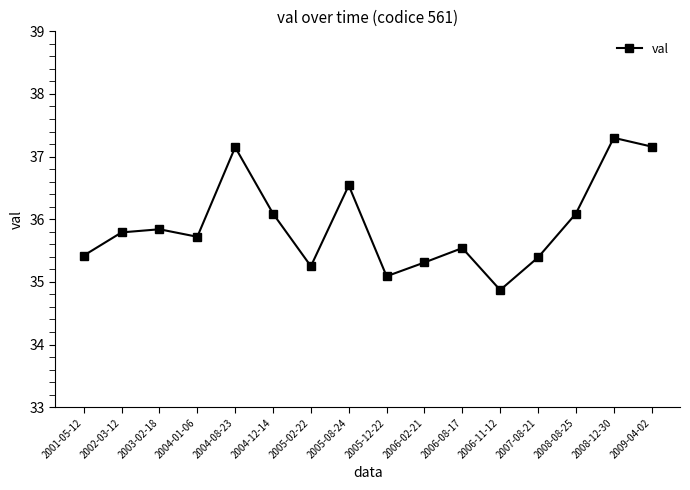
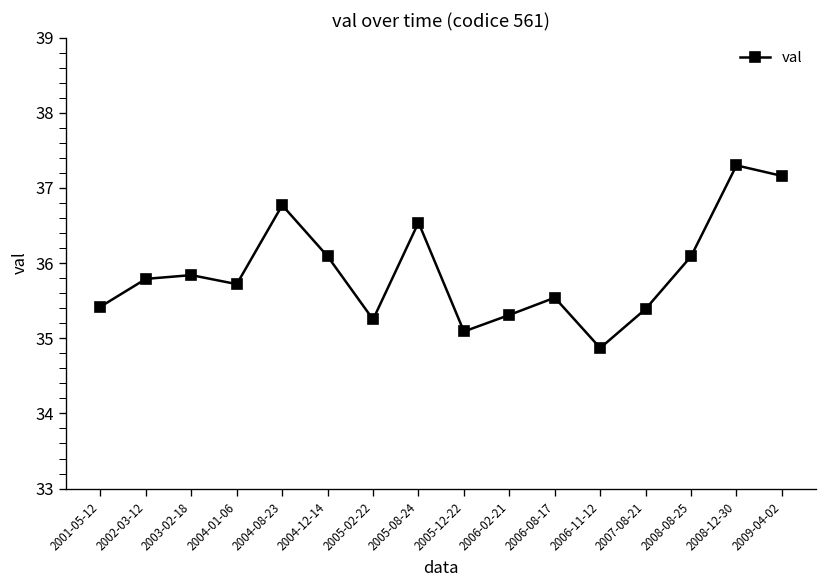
  {
    "2001-05-12": 35.4,
    "2002-03-12": 35.8,
    "2003-02-18": 35.8,
    "2004-01-06": 35.7,
-   "2004-08-23": 37.2,
+   "2004-08-23": 36.8,
    "2004-12-14": 36.1,
    "2005-02-22": 35.3,
    "2005-08-24": 36.5,
    "2005-12-22": 35.1,
    "2006-02-21": 35.3,
    "2006-08-17": 35.5,
    "2006-11-12": 34.9,
    "2007-08-21": 35.4,
    "2008-08-25": 36.1,
    "2008-12-30": 37.3,
    "2009-04-02": 37.2
  }
